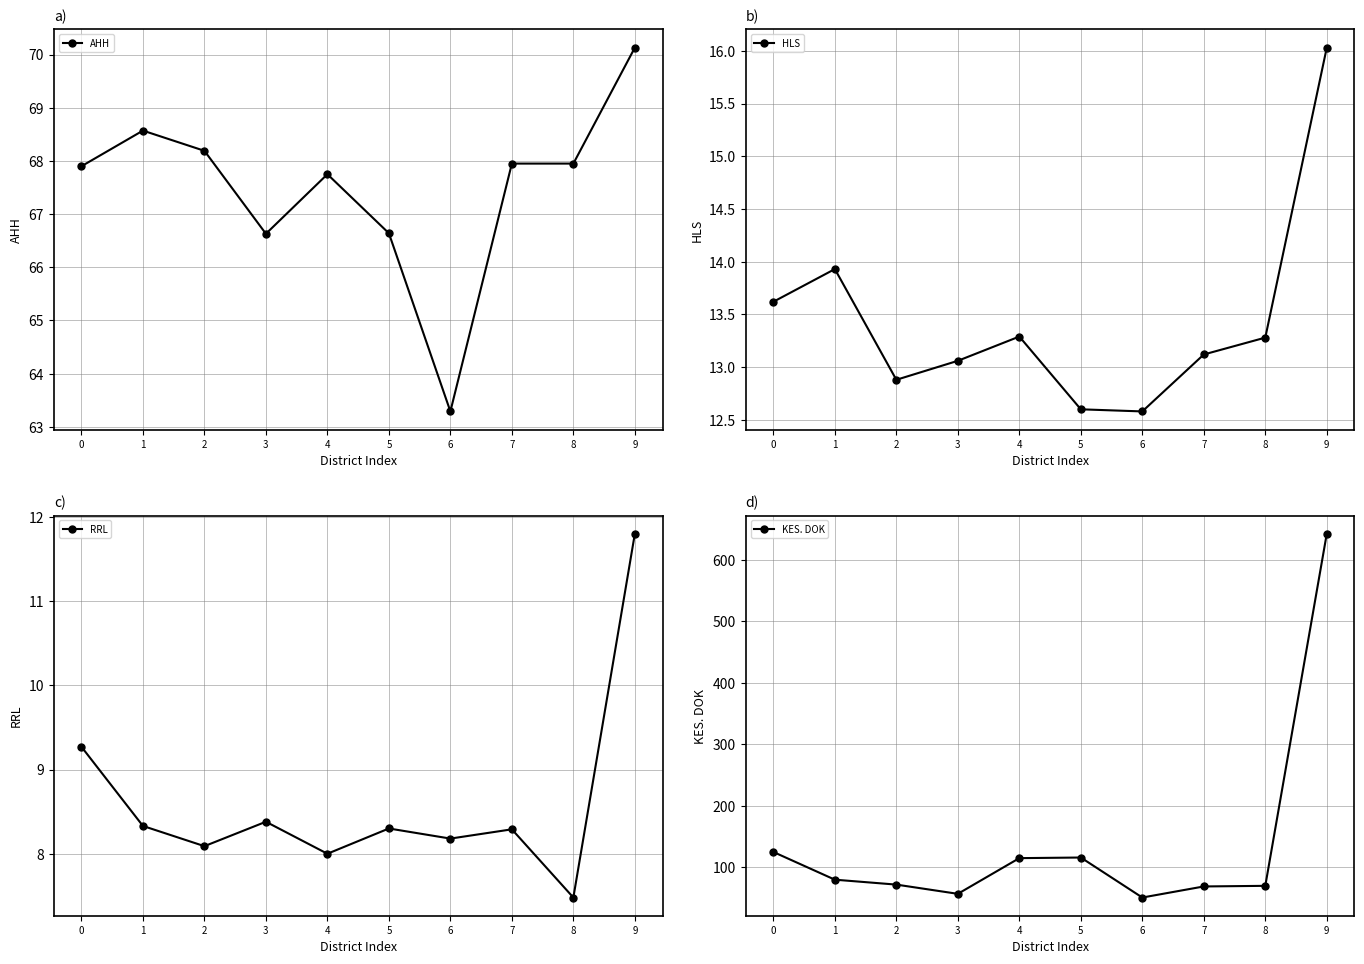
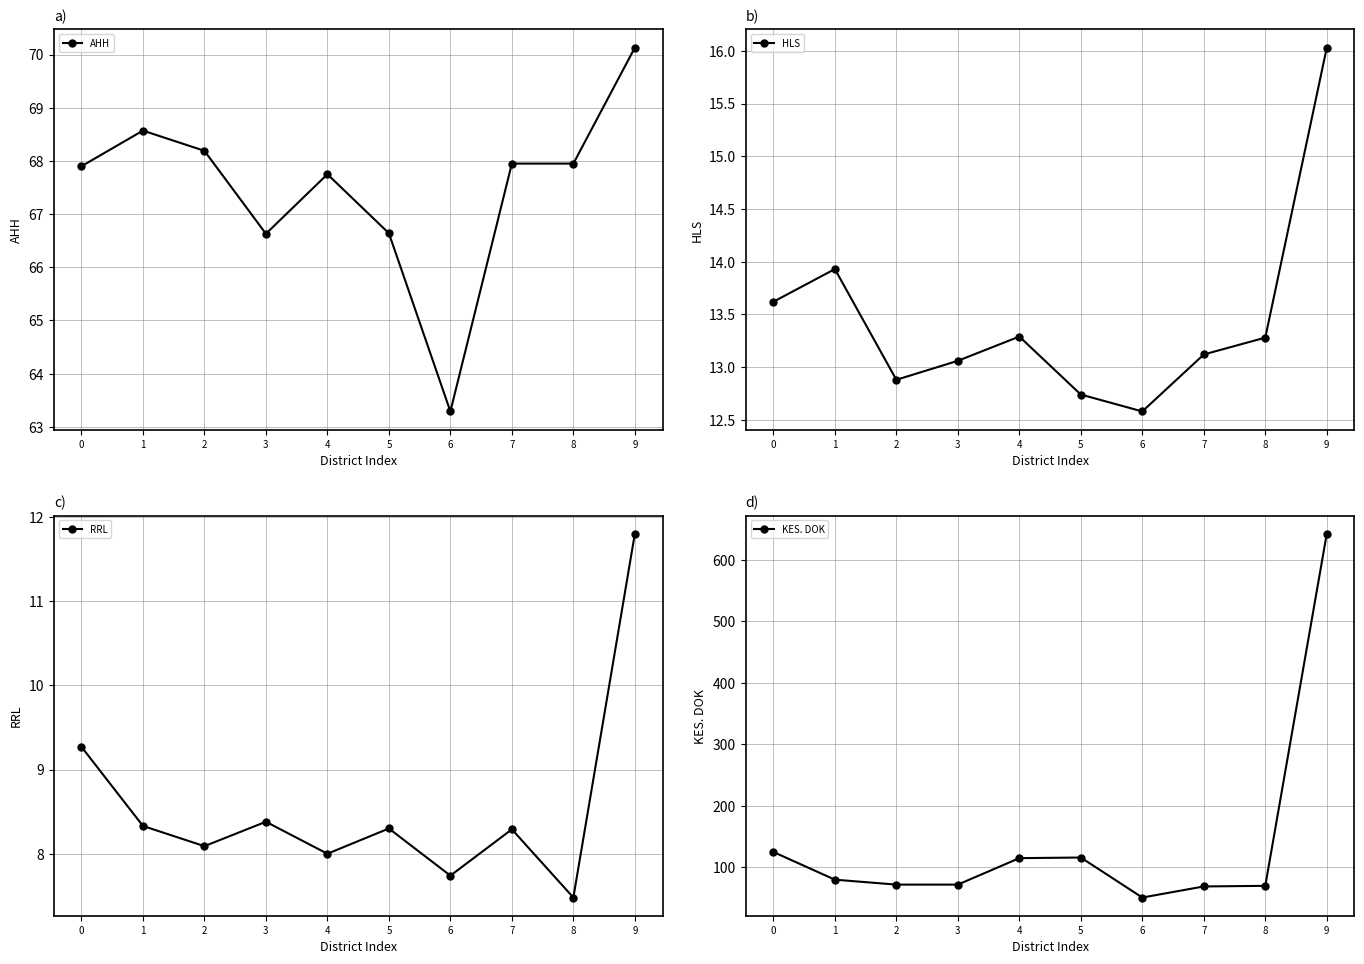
  {
    "a)": {
      "0": 67.9,
      "1": 68.6,
      "2": 68.2,
      "3": 66.6,
      "4": 67.8,
      "5": 66.6,
      "6": 63.3,
      "7": 68.0,
      "8": 68.0,
      "9": 70.1
    },
    "b)": {
      "0": 13.62,
      "1": 13.93,
      "2": 12.88,
      "3": 13.06,
      "4": 13.29,
-     "5": 12.60,
+     "5": 12.74,
      "6": 12.58,
      "7": 13.12,
      "8": 13.28,
      "9": 16.03
    },
    "c)": {
      "0": 9.3,
      "1": 8.3,
      "2": 8.1,
      "3": 8.4,
      "4": 8.0,
      "5": 8.3,
-     "6": 8.2,
+     "6": 7.7,
      "7": 8.3,
      "8": 7.5,
      "9": 11.8
    },
    "d)": {
      "0": 130,
      "1": 80,
      "2": 70,
-     "3": 60,
+     "3": 70,
      "4": 120,
      "5": 120,
      "6": 50,
      "7": 70,
      "8": 70,
      "9": 640
    }
  }
